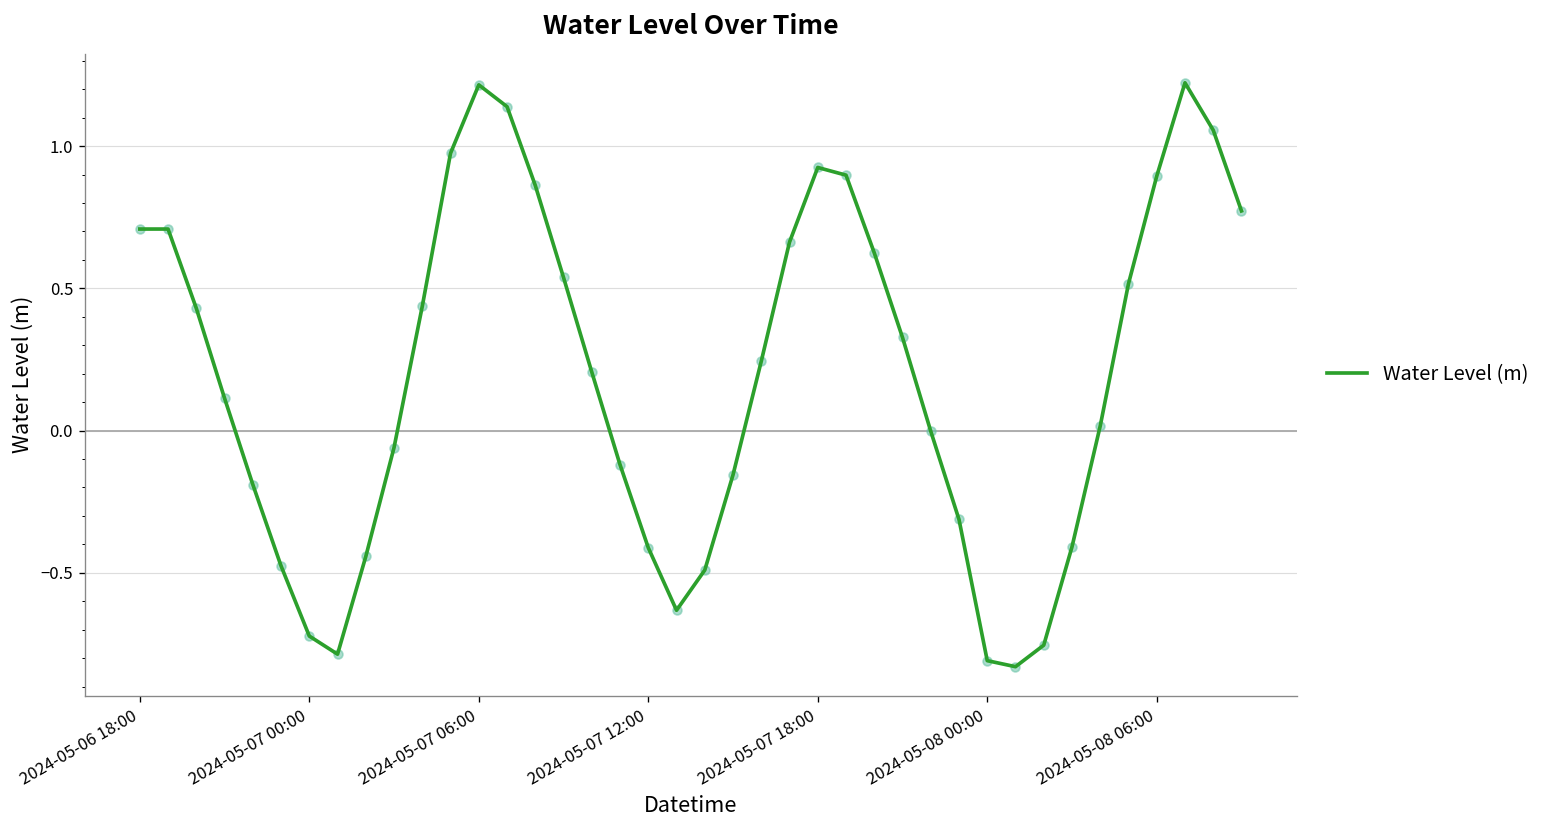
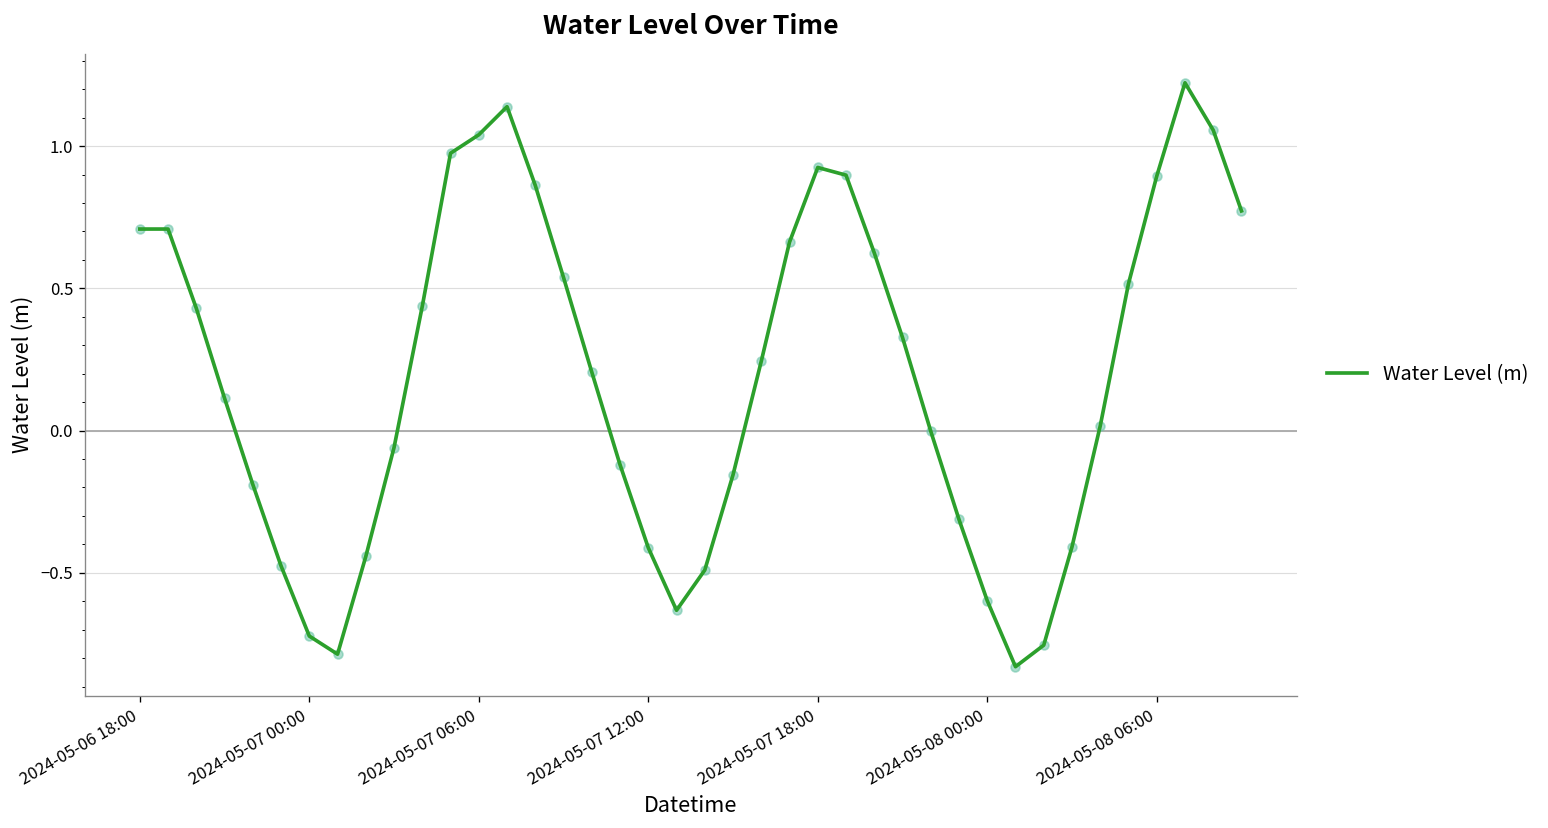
  {
    "2024-05-06 18:00": 0.71,
    "2024-05-07 00:00": -0.72,
-   "2024-05-07 06:00": 1.22,
+   "2024-05-07 06:00": 1.04,
    "2024-05-07 12:00": -0.41,
    "2024-05-07 18:00": 0.92,
-   "2024-05-08 00:00": -0.81,
+   "2024-05-08 00:00": -0.60,
    "2024-05-08 06:00": 0.89
  }
